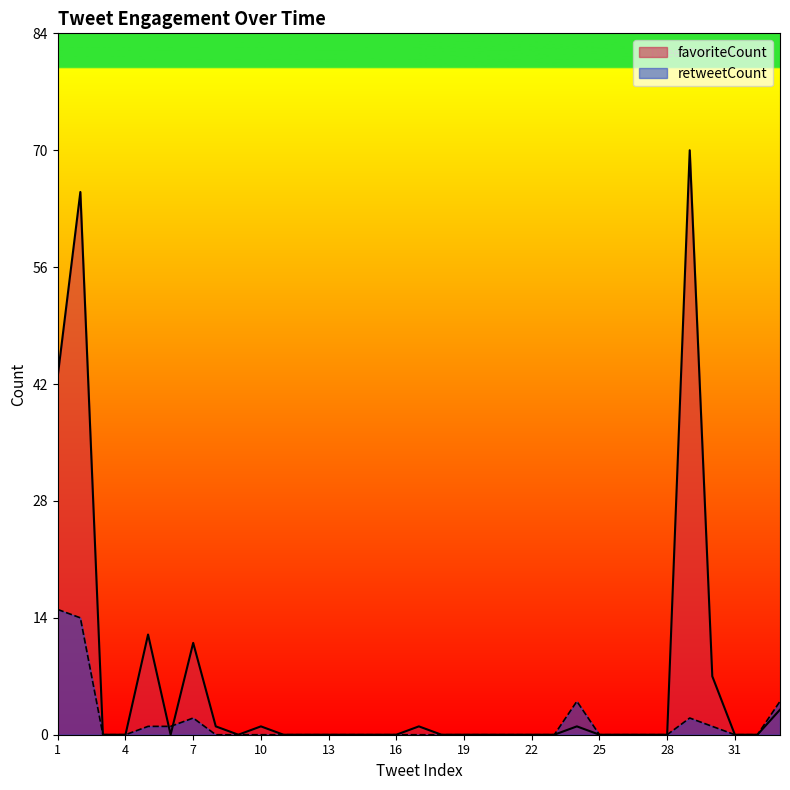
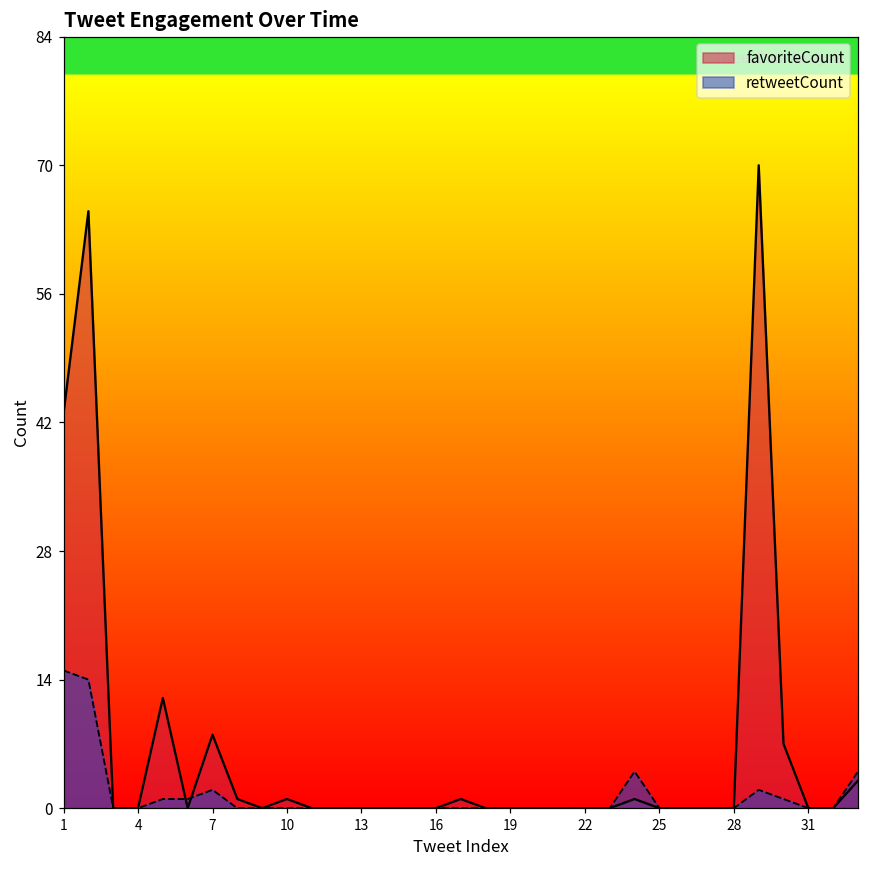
  {
    "favoriteCount": {
      "1": 43,
-     "7": 11,
+     "7": 8,
      "10": 1
    },
    "retweetCount": {
      "1": 15,
      "7": 2,
      "10": 0
    }
  }
